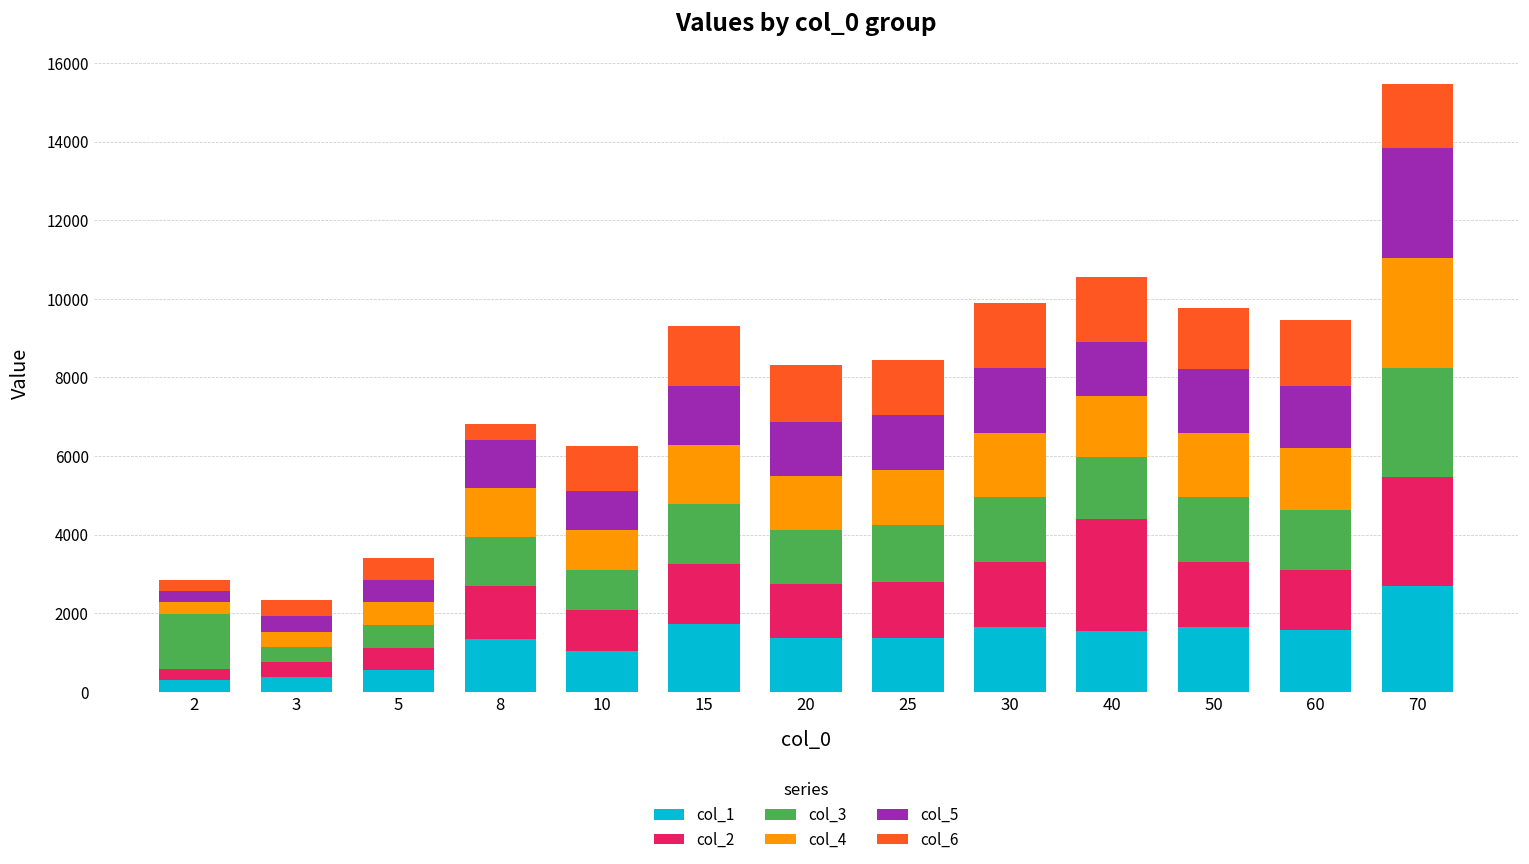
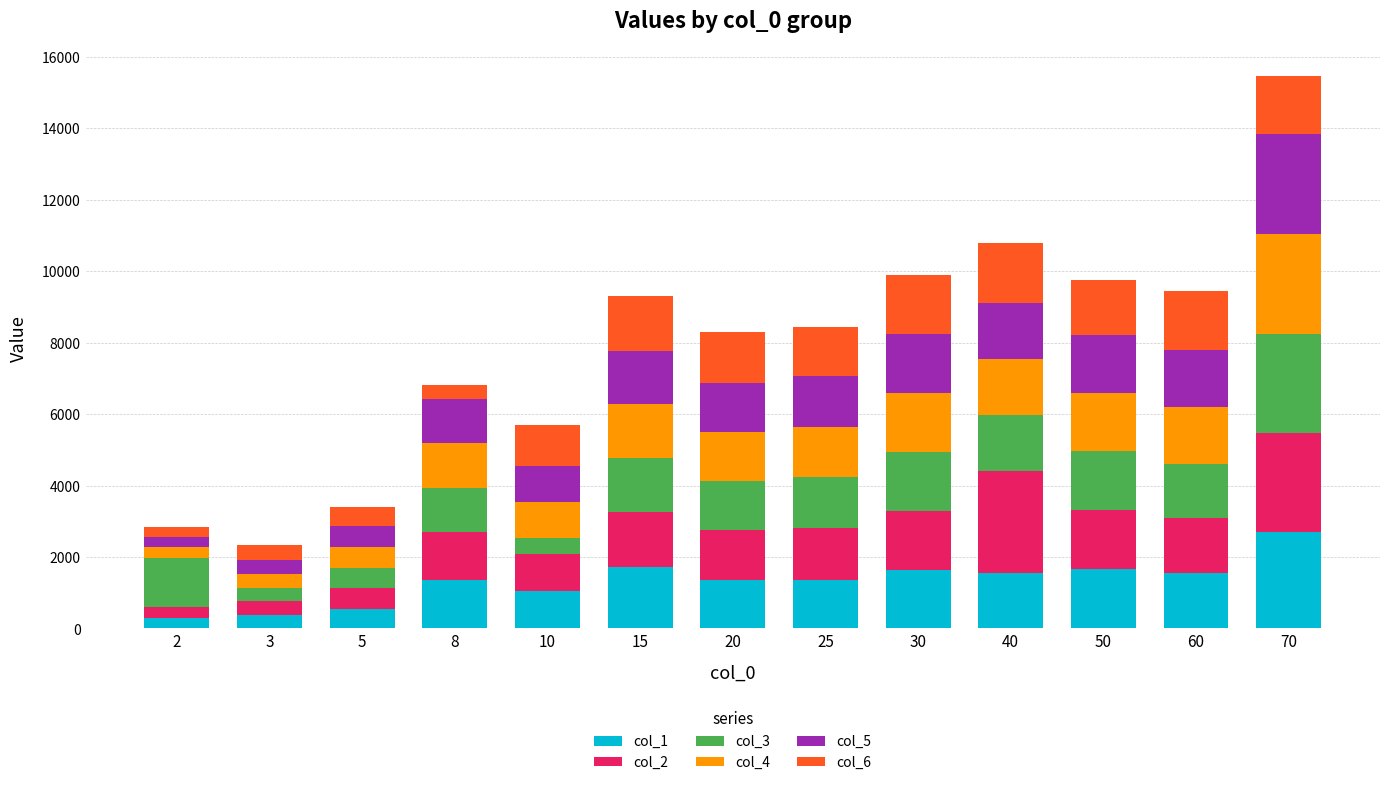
  {
    "col_1": {
      "2": 300,
      "3": 400,
      "5": 500,
      "8": 1300,
      "10": 1000,
      "15": 1700,
      "20": 1400,
      "25": 1400,
      "30": 1600,
      "40": 1600,
      "50": 1700,
      "60": 1600,
      "70": 2700
    },
    "col_2": {
      "2": 300,
      "3": 400,
      "5": 600,
      "8": 1300,
      "10": 1000,
      "15": 1500,
      "20": 1400,
      "25": 1400,
      "30": 1600,
      "40": 2800,
      "50": 1700,
      "60": 1500,
      "70": 2800
    },
    "col_3": {
      "2": 1400,
      "3": 400,
      "5": 600,
      "8": 1200,
-     "10": 1000,
+     "10": 500,
      "15": 1500,
      "20": 1400,
      "25": 1400,
      "30": 1600,
      "40": 1600,
      "50": 1700,
      "60": 1500,
      "70": 2800
    },
    "col_4": {
      "2": 300,
      "3": 400,
      "5": 600,
      "8": 1200,
      "10": 1000,
      "15": 1500,
      "20": 1400,
      "25": 1400,
      "30": 1600,
      "40": 1600,
      "50": 1600,
      "60": 1600,
      "70": 2800
    },
    "col_5": {
      "2": 300,
      "3": 400,
      "5": 600,
      "8": 1200,
      "10": 1000,
      "15": 1500,
      "20": 1400,
      "25": 1400,
      "30": 1600,
-     "40": 1400,
+     "40": 1600,
      "50": 1600,
      "60": 1600,
      "70": 2800
    },
    "col_6": {
      "2": 300,
      "3": 400,
      "5": 500,
      "8": 400,
      "10": 1100,
      "15": 1500,
      "20": 1400,
      "25": 1400,
      "30": 1600,
      "40": 1700,
      "50": 1600,
      "60": 1700,
      "70": 1600
    }
  }
